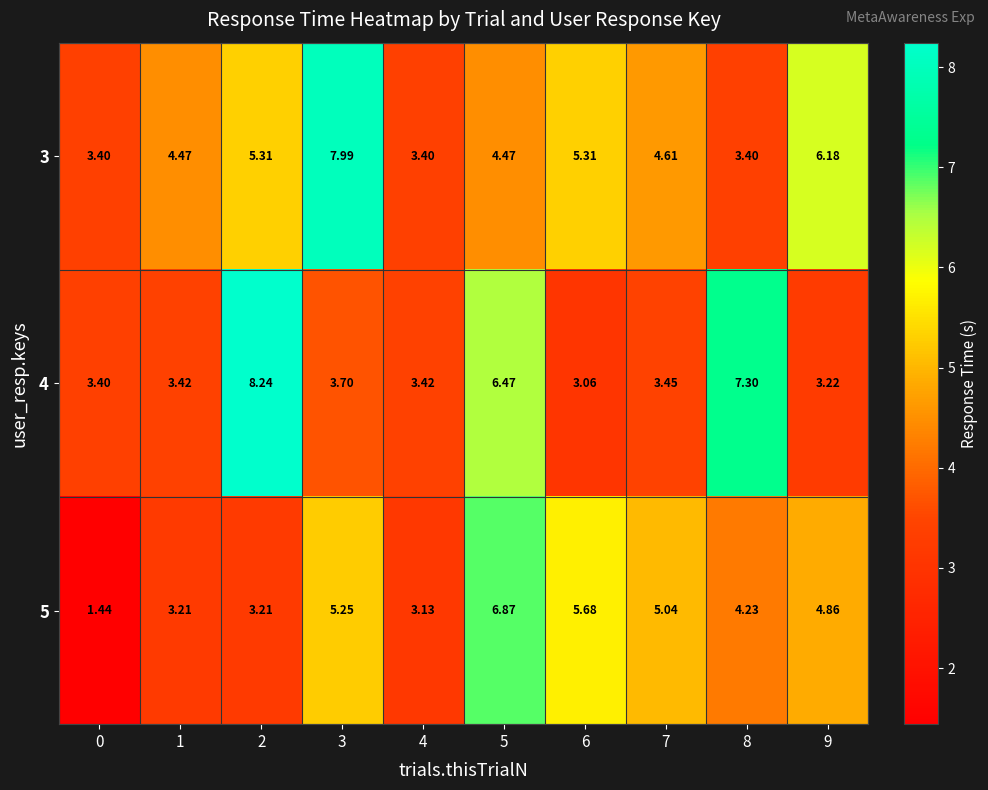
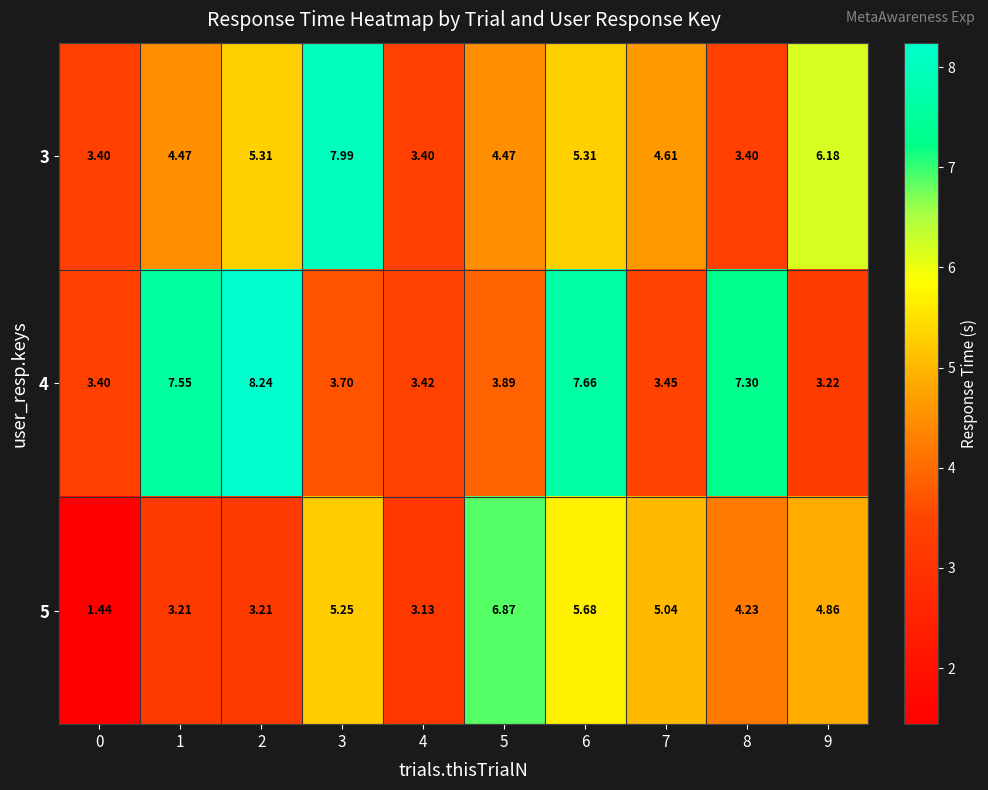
  {
    "3": {
      "0": 3.40,
      "1": 4.47,
      "2": 5.31,
      "3": 7.99,
      "4": 3.40,
      "5": 4.47,
      "6": 5.31,
      "7": 4.61,
      "8": 3.40,
      "9": 6.18
    },
    "4": {
      "0": 3.40,
-     "1": 3.42,
+     "1": 7.55,
      "2": 8.24,
      "3": 3.70,
      "4": 3.42,
-     "5": 6.47,
-     "6": 3.06,
+     "5": 3.89,
+     "6": 7.66,
      "7": 3.45,
      "8": 7.30,
      "9": 3.22
    },
    "5": {
      "0": 1.44,
      "1": 3.21,
      "2": 3.21,
      "3": 5.25,
      "4": 3.13,
      "5": 6.87,
      "6": 5.68,
      "7": 5.04,
      "8": 4.23,
      "9": 4.86
    }
  }
